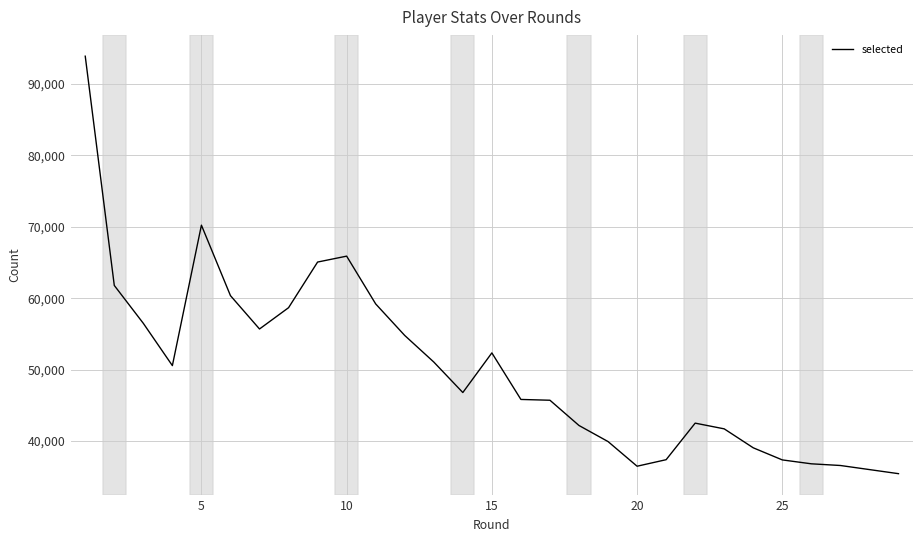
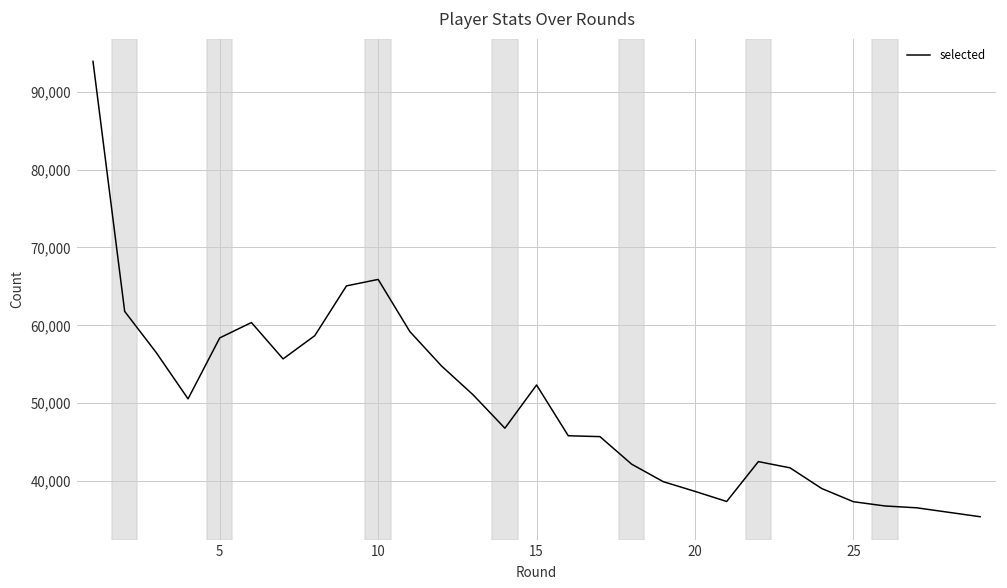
  {
-   "5": "70,000",
+   "5": "58,000",
    "10": "66,000",
    "15": "52,000",
-   "20": "36,000",
+   "20": "39,000",
    "25": "37,000"
  }
